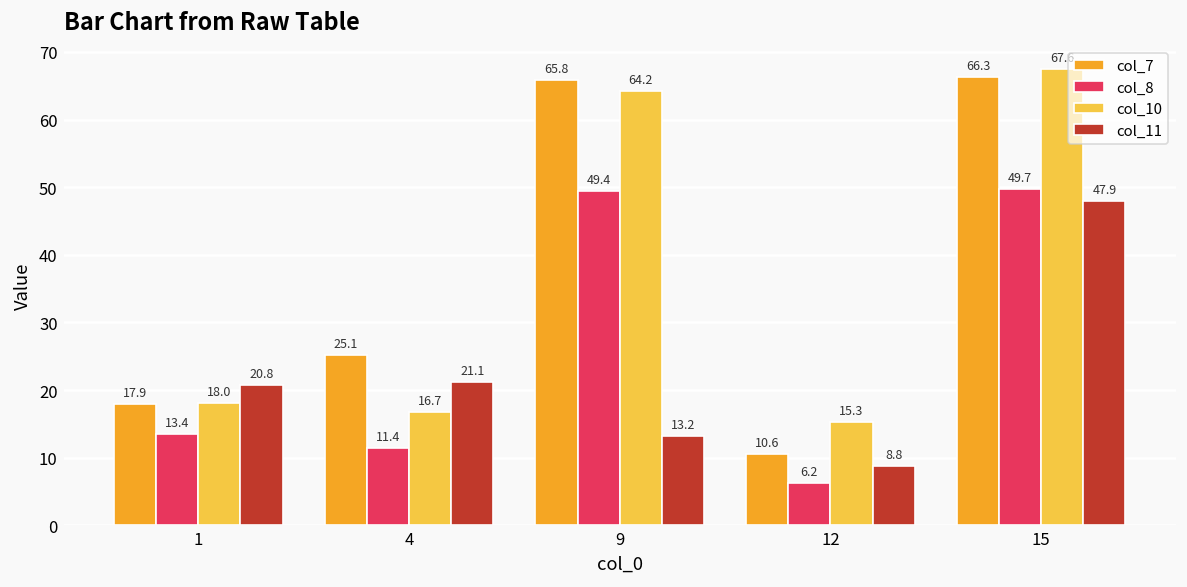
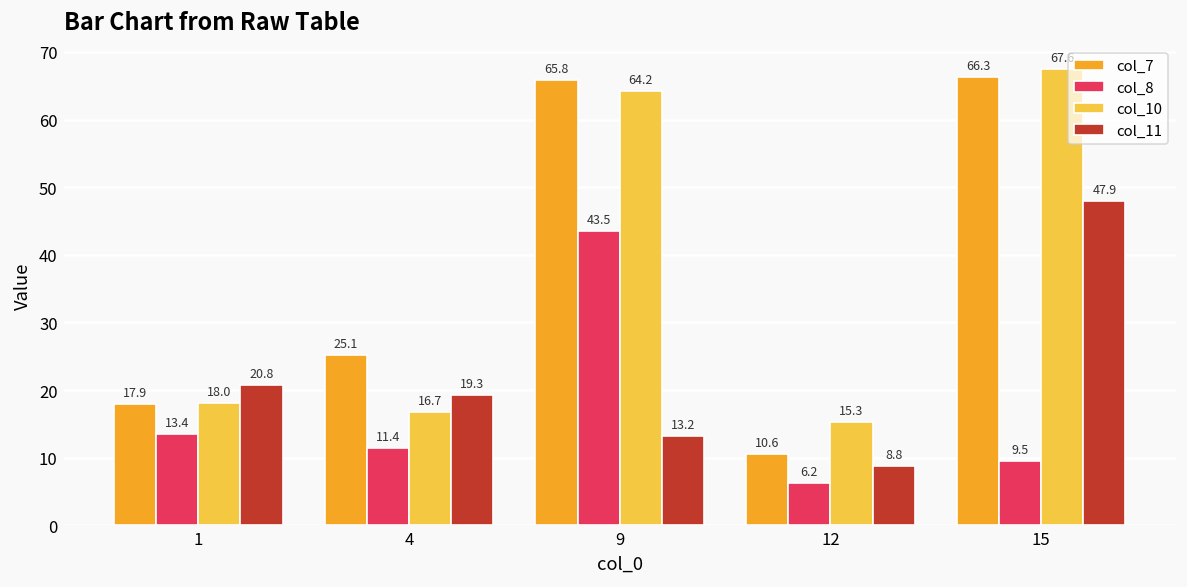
  {
    "col_8": {
      "1": 13.4,
      "4": 11.4,
-     "9": 49.4,
+     "9": 43.5,
      "12": 6.2,
-     "15": 49.7
+     "15": 9.5
    },
    "col_11": {
      "1": 20.8,
-     "4": 21.1,
+     "4": 19.3,
      "9": 13.2,
      "12": 8.8,
      "15": 47.9
    }
  }
